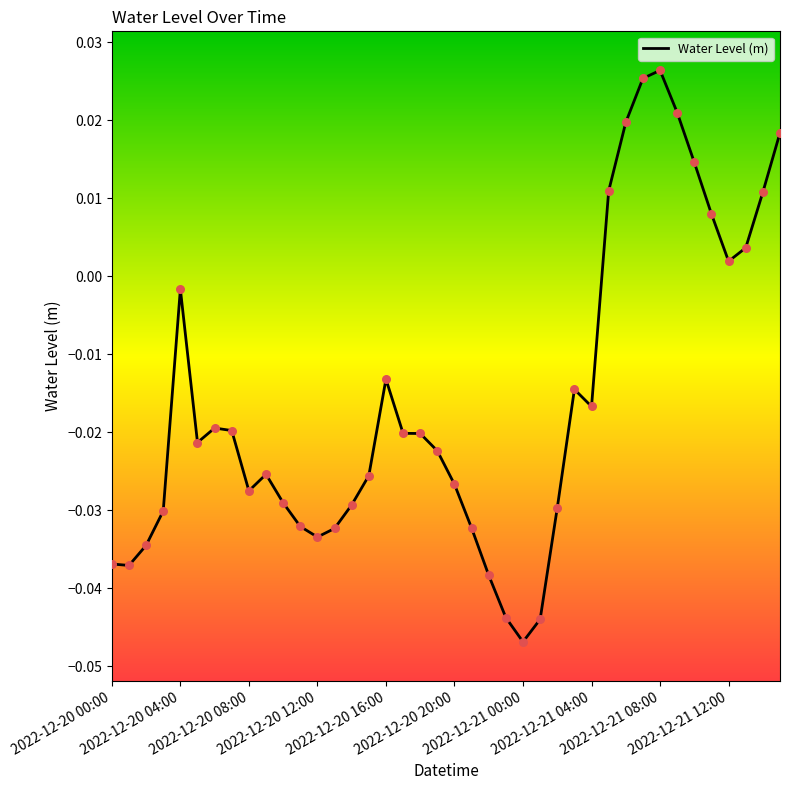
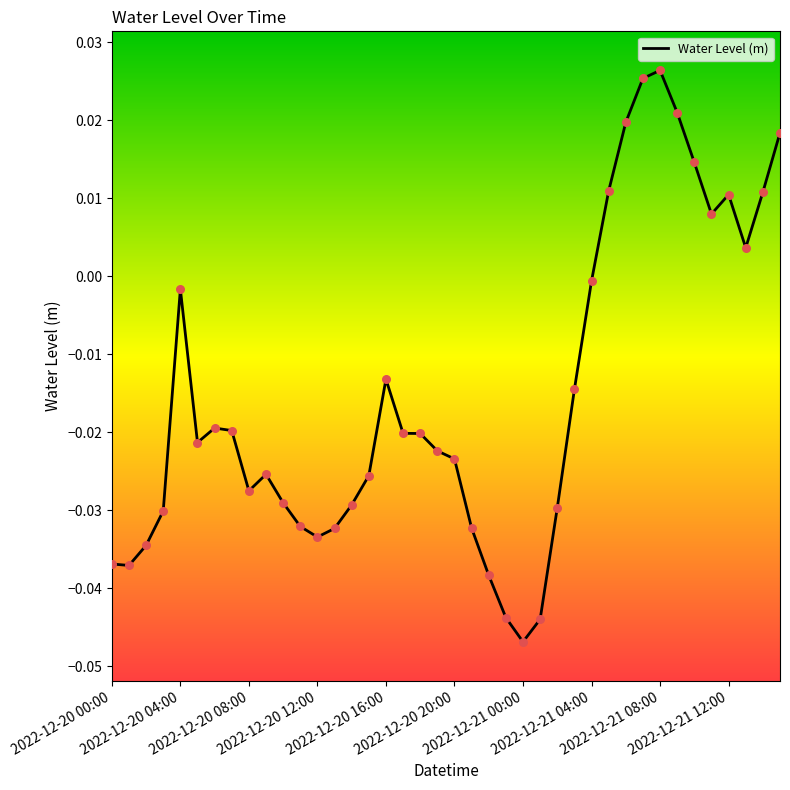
  {
    "2022-12-20 00:00": -0.037,
    "2022-12-20 04:00": -0.002,
    "2022-12-20 08:00": -0.027,
    "2022-12-20 12:00": -0.033,
    "2022-12-20 16:00": -0.013,
-   "2022-12-20 20:00": -0.027,
+   "2022-12-20 20:00": -0.023,
    "2022-12-21 00:00": -0.047,
-   "2022-12-21 04:00": -0.017,
+   "2022-12-21 04:00": -0.001,
    "2022-12-21 08:00": 0.026,
-   "2022-12-21 12:00": 0.002
+   "2022-12-21 12:00": 0.010
  }
